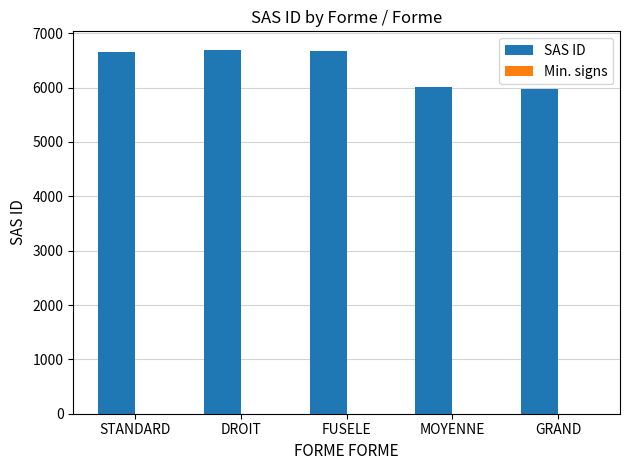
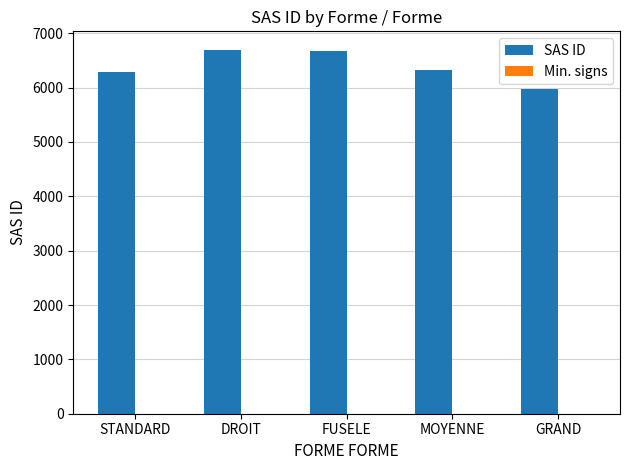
  {
    "SAS ID": {
-     "STANDARD": 6600,
+     "STANDARD": 6300,
      "DROIT": 6700,
      "FUSELE": 6700,
-     "MOYENNE": 6000,
+     "MOYENNE": 6300,
      "GRAND": 6000
    },
    "Min. signs": {
      "STANDARD": 0,
      "DROIT": 0,
      "FUSELE": 0,
      "MOYENNE": 0,
      "GRAND": 0
    }
  }
